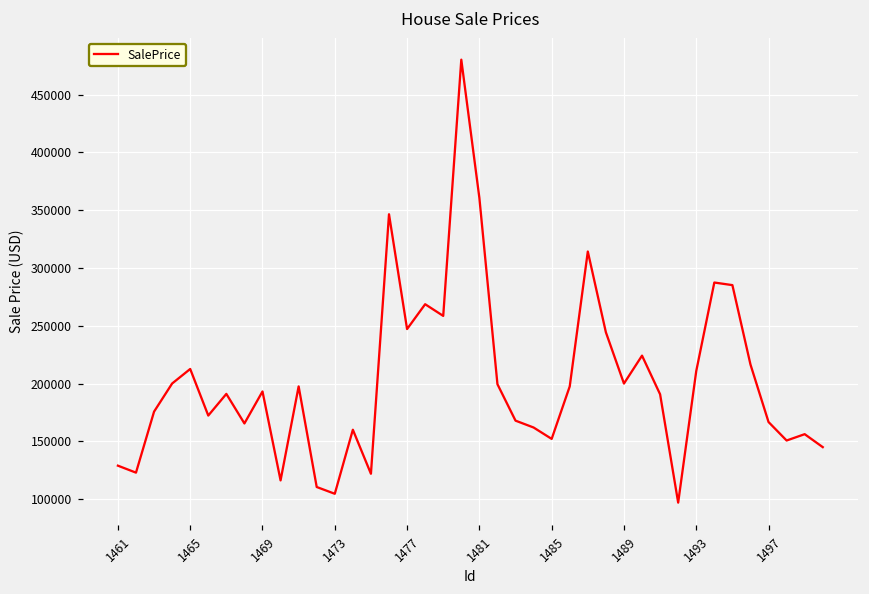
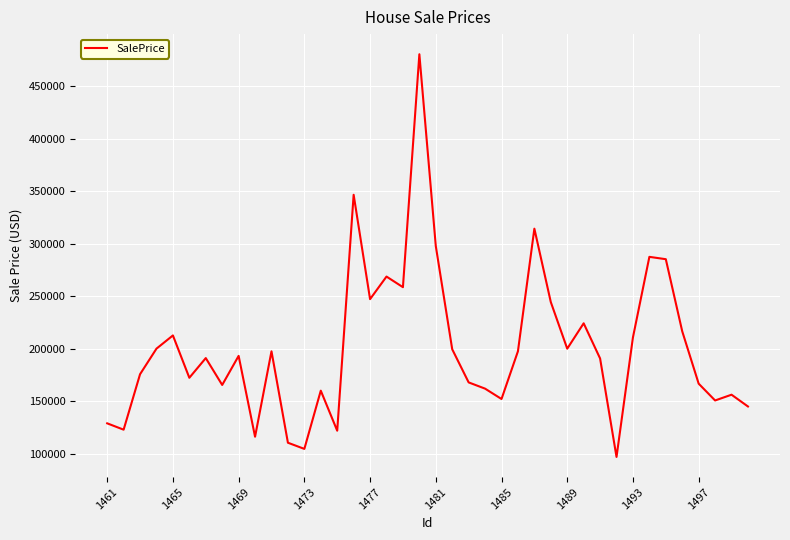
  {
    "1461": 129000,
    "1465": 213000,
    "1469": 193000,
    "1473": 105000,
    "1477": 247000,
-   "1481": 361000,
+   "1481": 298000,
    "1485": 152000,
    "1489": 200000,
    "1493": 211000,
    "1497": 167000
  }
